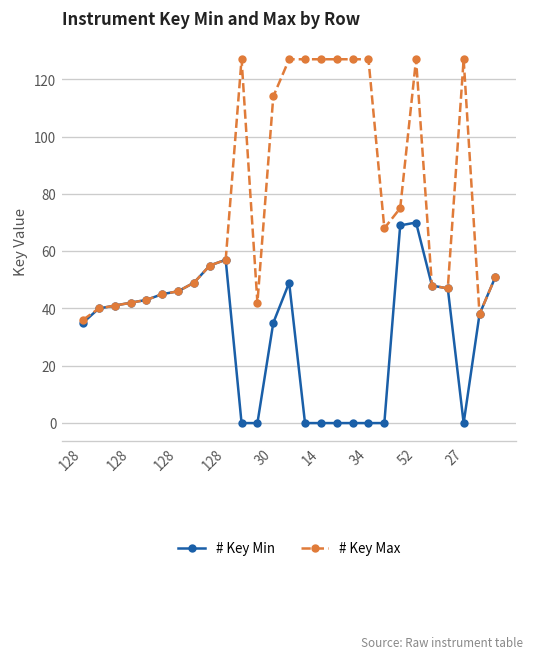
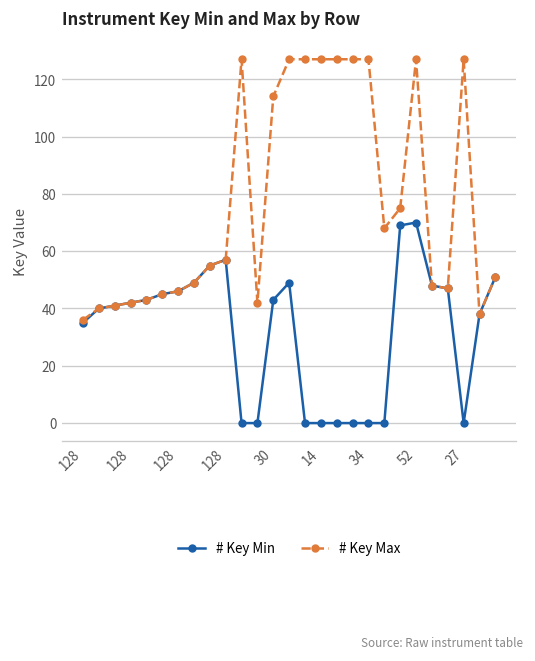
  {
    "# Key Min": {
-     "30": 35,
+     "30": 43,
      "34": 0,
      "52": 70,
      "27": 0
    },
    "# Key Max": {
      "30": 114,
      "34": 127,
      "52": 127,
      "27": 127
    }
  }
